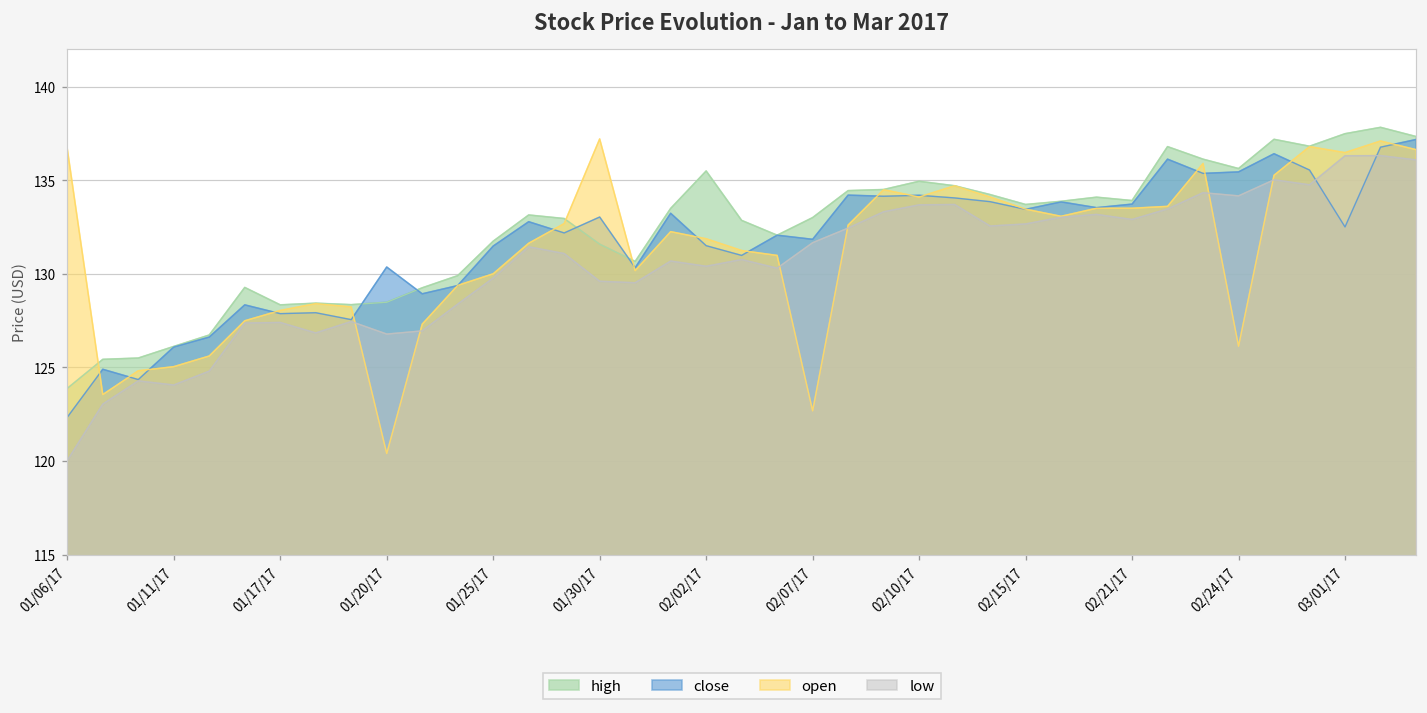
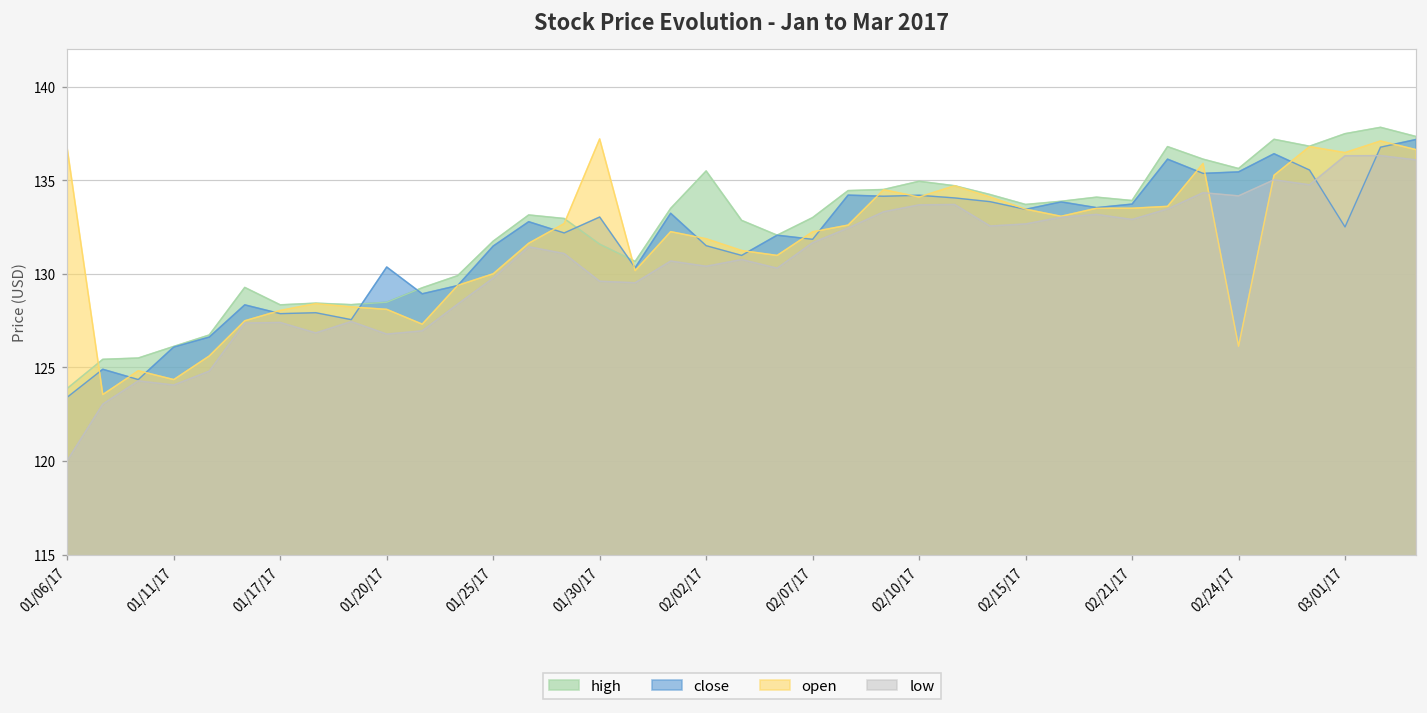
  {
    "close": {
-     "01/06/17": 122.3,
+     "01/06/17": 123.4,
      "01/17/17": 127.9,
      "01/20/17": 130.4,
      "01/25/17": 131.5,
      "01/30/17": 133.0,
      "02/02/17": 131.5,
      "02/07/17": 131.8,
      "02/21/17": 133.7,
      "02/24/17": 135.4,
      "03/01/17": 132.5
    },
    "open": {
      "01/06/17": 136.7,
-     "01/11/17": 125.0,
+     "01/11/17": 124.4,
      "01/17/17": 128.0,
-     "01/20/17": 120.4,
+     "01/20/17": 128.1,
      "01/25/17": 130.0,
      "01/30/17": 137.2,
      "02/02/17": 131.9,
-     "02/07/17": 122.7,
+     "02/07/17": 132.2,
      "02/21/17": 133.5,
      "02/24/17": 126.1,
      "03/01/17": 136.5
    }
  }
